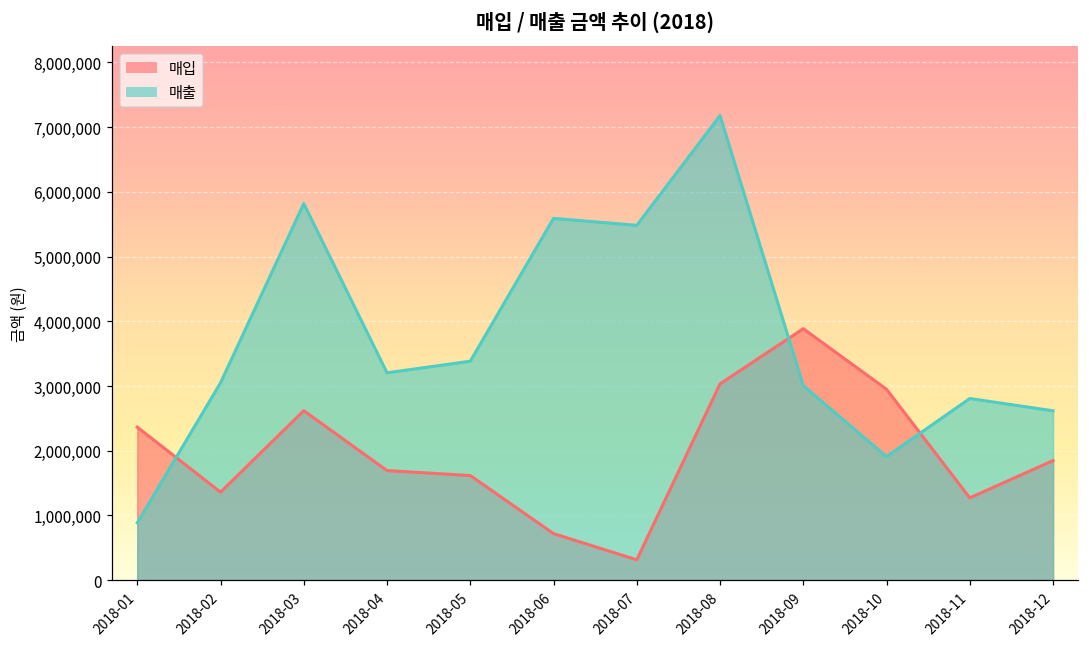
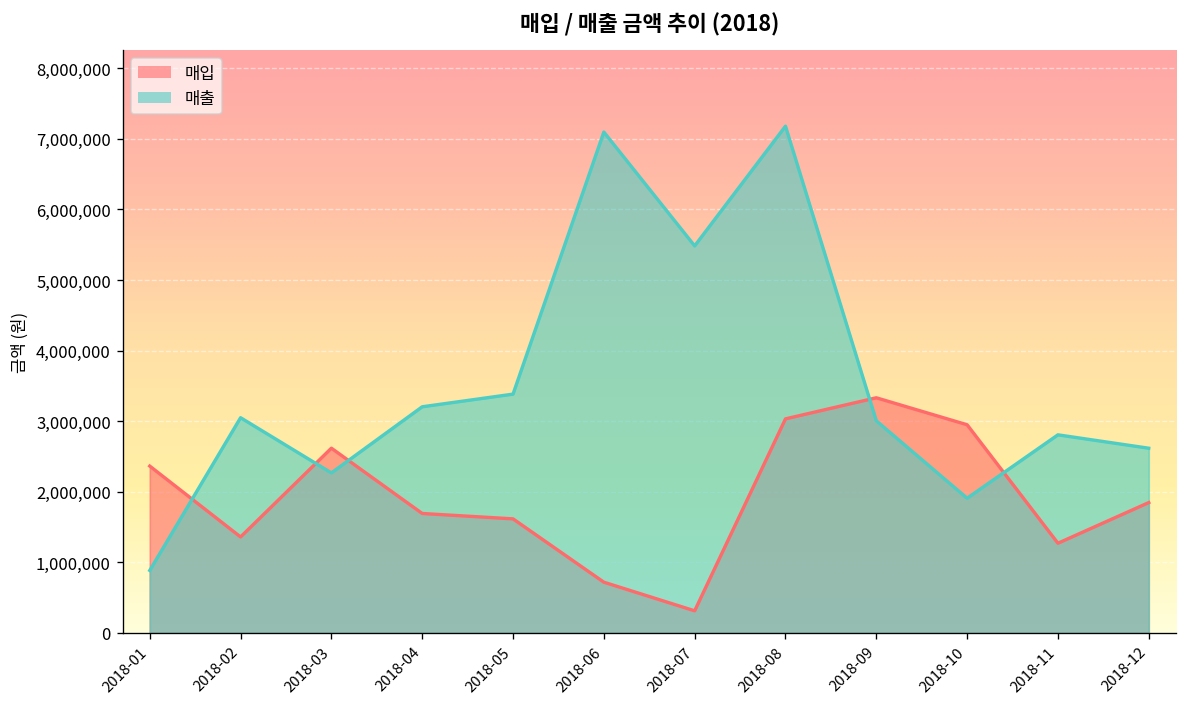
  {
    "매입": {
      "2018-01": "2,400,000",
      "2018-02": "1,400,000",
      "2018-03": "2,600,000",
      "2018-04": "1,700,000",
      "2018-05": "1,600,000",
      "2018-06": "700,000",
      "2018-07": "300,000",
      "2018-08": "3,000,000",
-     "2018-09": "3,900,000",
+     "2018-09": "3,300,000",
      "2018-10": "2,900,000",
      "2018-11": "1,300,000",
      "2018-12": "1,800,000"
    },
    "매출": {
      "2018-01": "900,000",
      "2018-02": "3,000,000",
-     "2018-03": "5,800,000",
+     "2018-03": "2,300,000",
      "2018-04": "3,200,000",
      "2018-05": "3,400,000",
-     "2018-06": "5,600,000",
+     "2018-06": "7,100,000",
      "2018-07": "5,500,000",
      "2018-08": "7,200,000",
      "2018-09": "3,000,000",
      "2018-10": "1,900,000",
      "2018-11": "2,800,000",
      "2018-12": "2,600,000"
    }
  }
